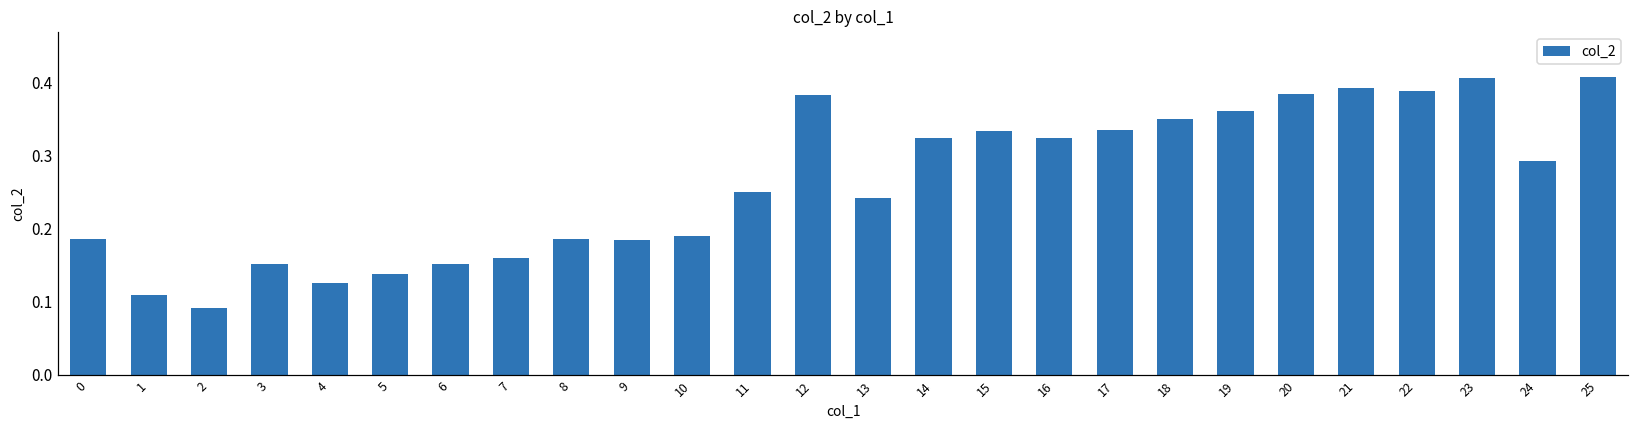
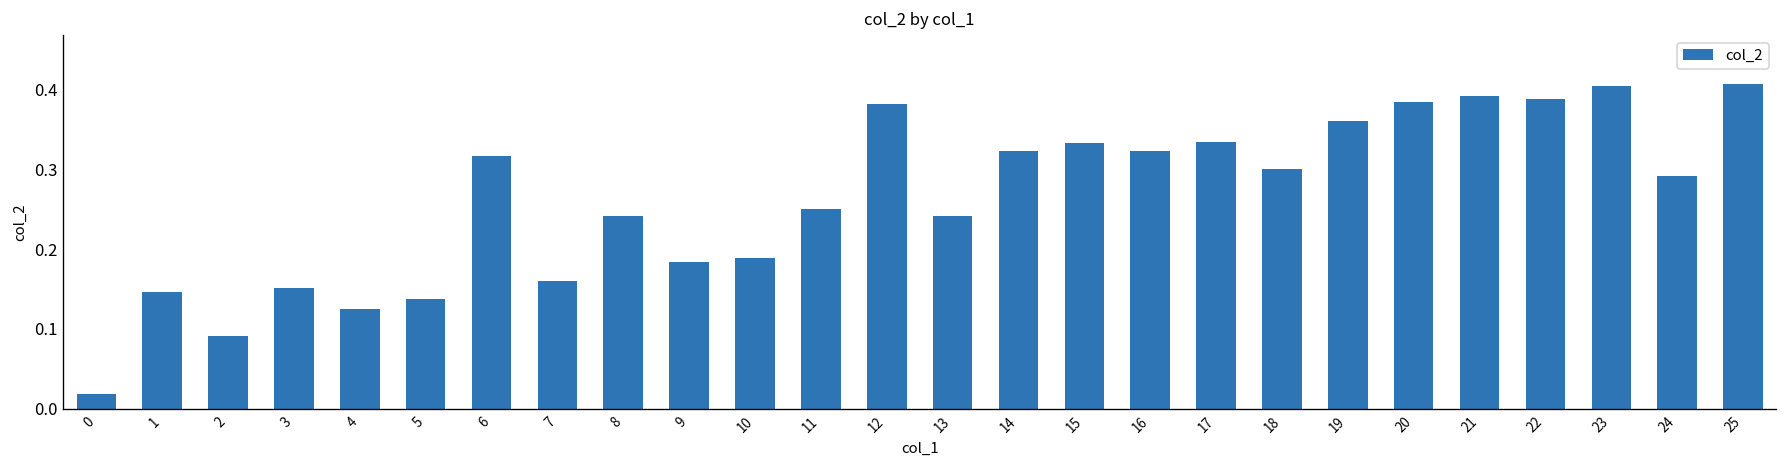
  {
-   "0": 0.19,
-   "1": 0.11,
+   "0": 0.02,
+   "1": 0.15,
    "2": 0.09,
    "3": 0.15,
    "4": 0.13,
    "5": 0.14,
-   "6": 0.15,
+   "6": 0.32,
    "7": 0.16,
-   "8": 0.19,
+   "8": 0.24,
    "9": 0.18,
    "10": 0.19,
    "11": 0.25,
    "12": 0.38,
    "13": 0.24,
    "14": 0.32,
    "15": 0.33,
    "16": 0.32,
    "17": 0.33,
-   "18": 0.35,
+   "18": 0.30,
    "19": 0.36,
    "20": 0.38,
    "21": 0.39,
    "22": 0.39,
    "23": 0.41,
    "24": 0.29,
    "25": 0.41
  }
